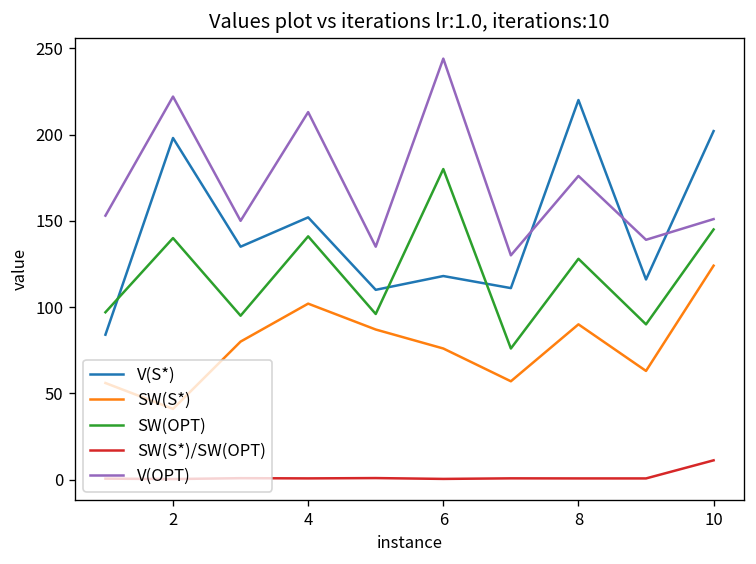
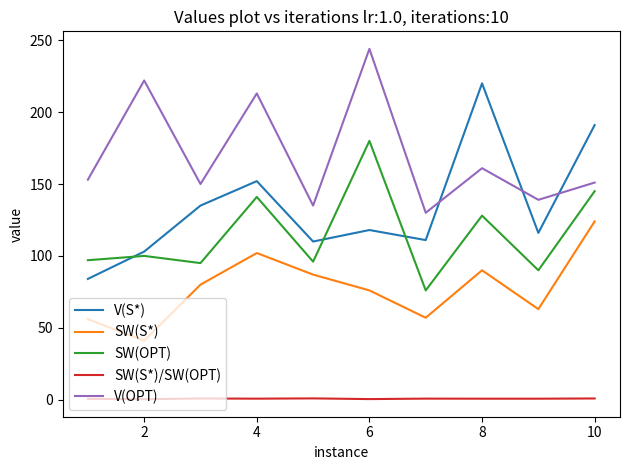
  {
    "V(S*)": {
-     "2": 198,
+     "2": 103,
      "4": 152,
      "6": 118,
      "8": 220,
-     "10": 202
+     "10": 191
    },
    "SW(S*)": {
      "4": 102,
      "6": 76,
      "8": 90,
      "10": 124
    },
    "SW(OPT)": {
-     "2": 140,
+     "2": 100,
      "4": 141,
      "6": 180,
      "8": 128,
      "10": 145
    },
    "SW(S*)/SW(OPT)": {
      "4": 1,
      "6": 0,
      "8": 1,
-     "10": 11
+     "10": 1
    },
    "V(OPT)": {
      "2": 222,
      "4": 213,
      "6": 244,
-     "8": 176,
+     "8": 161,
      "10": 151
    }
  }
